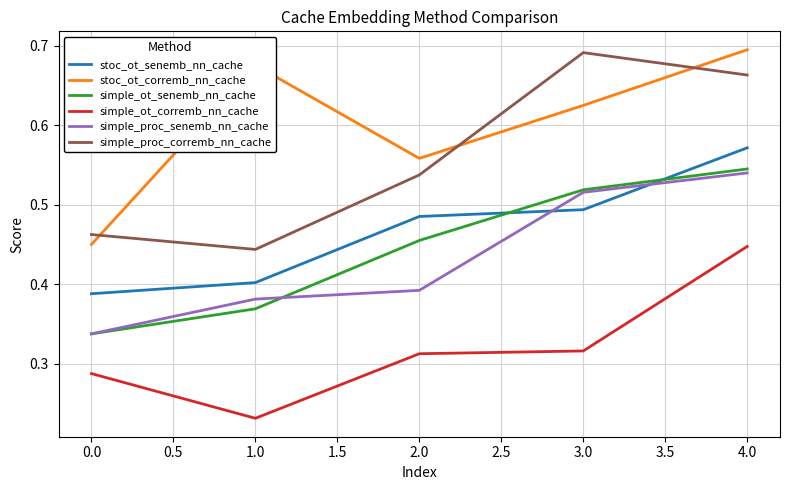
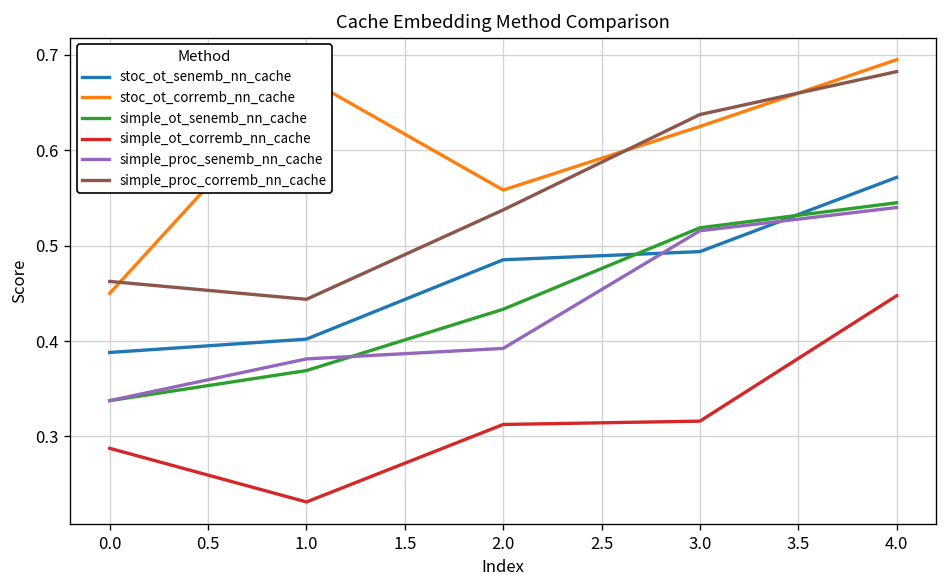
  {
    "stoc_ot_senemb_nn_cache": {
      "0.0": 0.39,
      "1.0": 0.40,
      "2.0": 0.49,
      "3.0": 0.49,
      "4.0": 0.57
    },
    "stoc_ot_corremb_nn_cache": {
      "0.0": 0.45,
      "2.0": 0.56,
      "3.0": 0.63,
      "4.0": 0.70
    },
    "simple_ot_senemb_nn_cache": {
      "1.0": 0.37,
-     "2.0": 0.46,
+     "2.0": 0.43,
      "4.0": 0.55
    },
    "simple_ot_corremb_nn_cache": {
      "0.0": 0.29,
      "1.0": 0.23,
      "2.0": 0.31,
      "3.0": 0.32,
      "4.0": 0.45
    },
    "simple_proc_senemb_nn_cache": {
      "1.0": 0.38,
      "2.0": 0.39,
      "4.0": 0.54
    },
    "simple_proc_corremb_nn_cache": {
      "0.0": 0.46,
      "1.0": 0.44,
      "2.0": 0.54,
-     "3.0": 0.69,
-     "4.0": 0.66
+     "3.0": 0.64,
+     "4.0": 0.68
    }
  }
